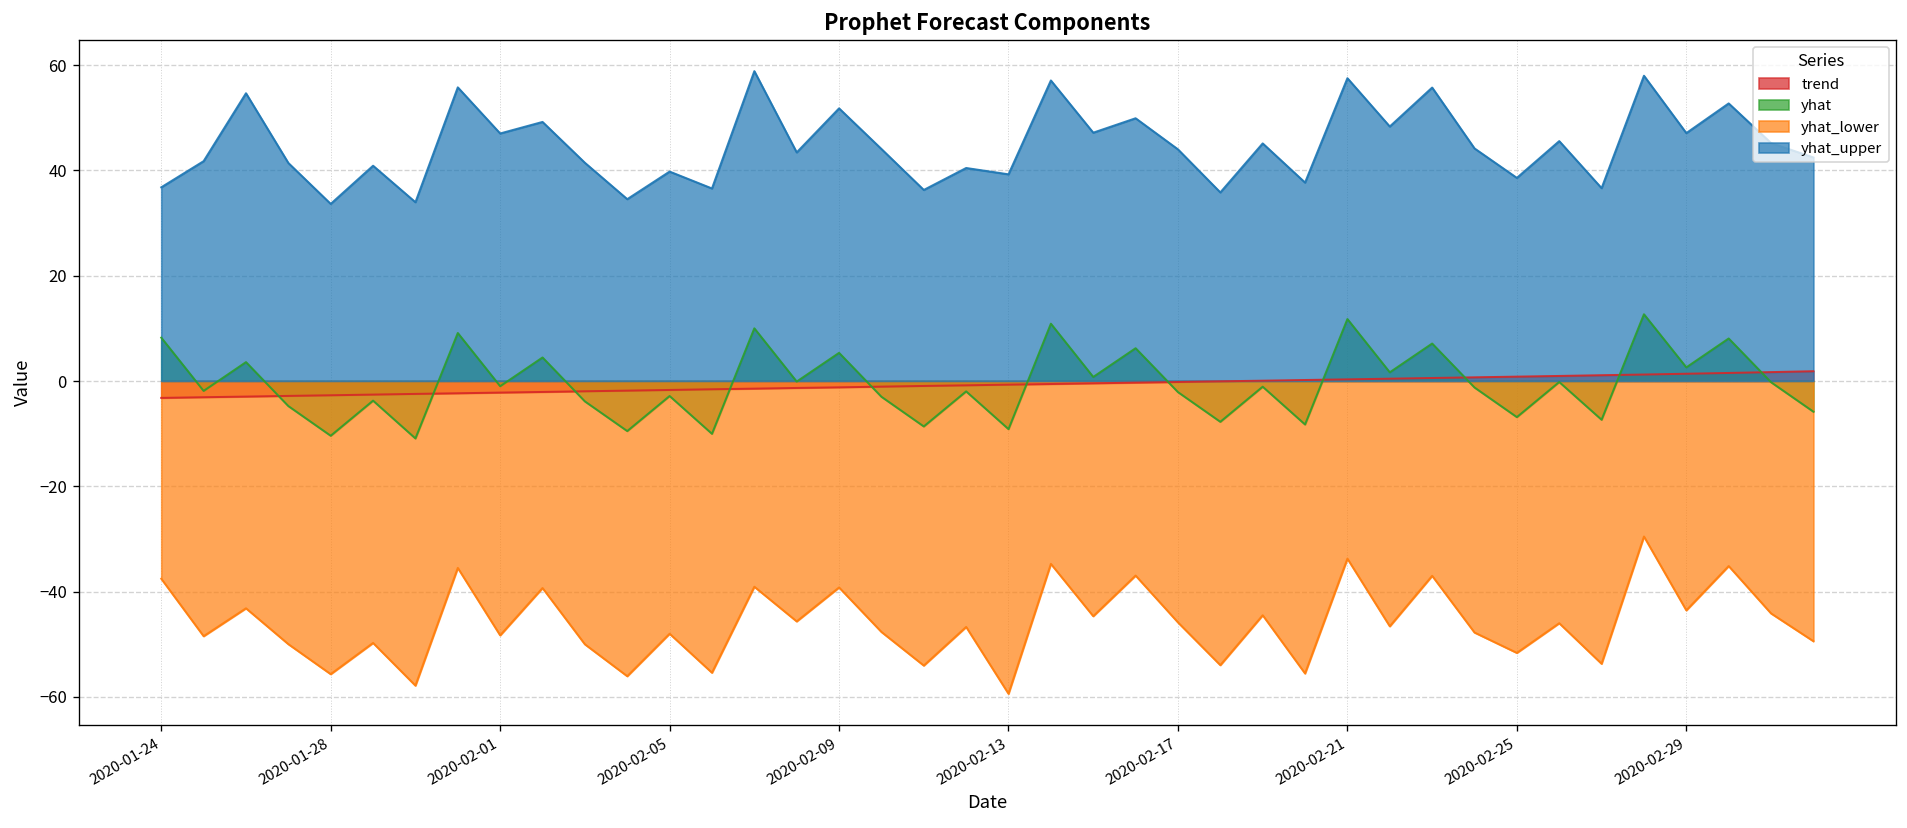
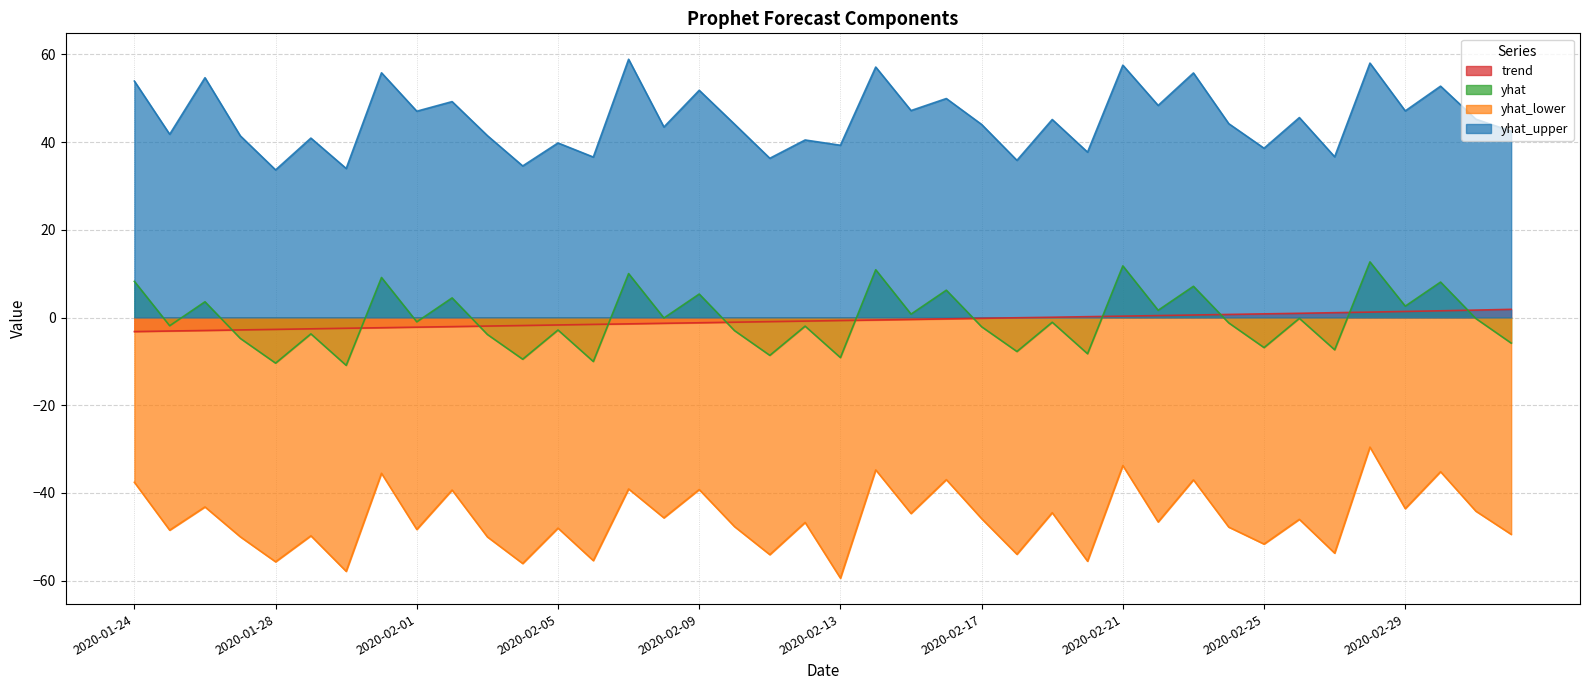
  {
    "yhat_upper": {
-     "2020-01-24": 37,
+     "2020-01-24": 54,
      "2020-01-28": 34,
      "2020-02-01": 47,
      "2020-02-05": 40,
      "2020-02-09": 52,
      "2020-02-13": 39,
      "2020-02-17": 44,
      "2020-02-21": 58,
      "2020-02-25": 39,
      "2020-02-29": 47
    }
  }
